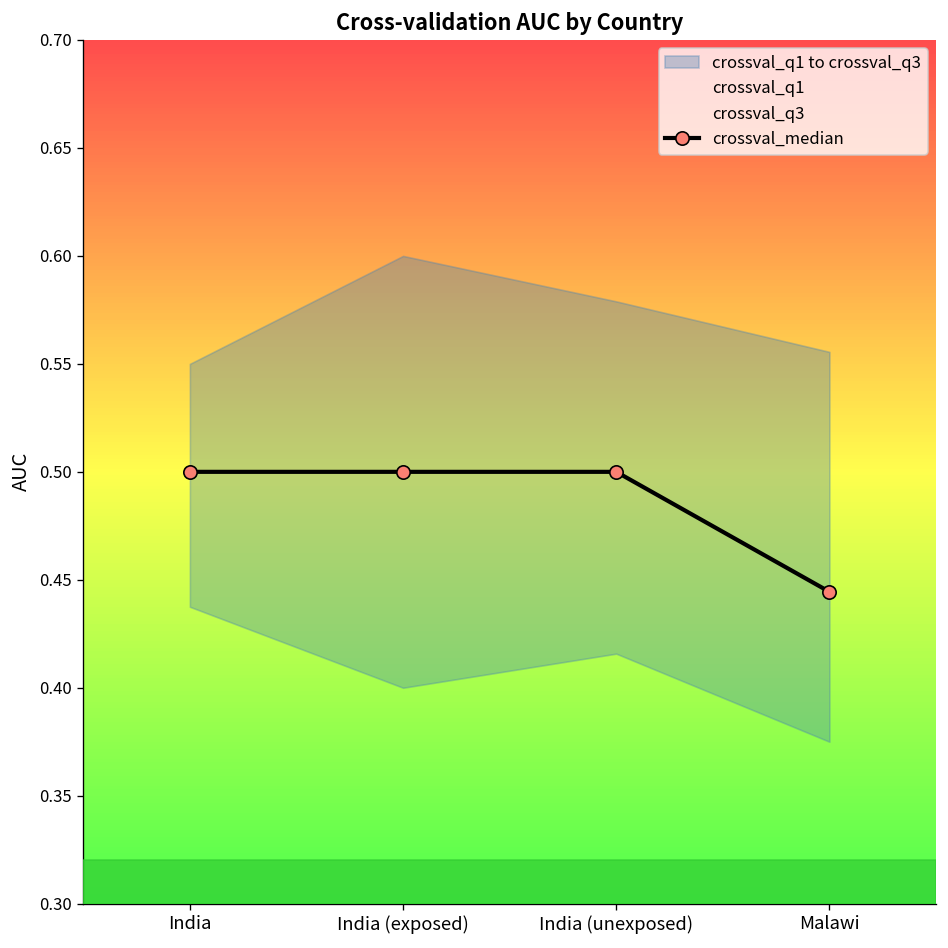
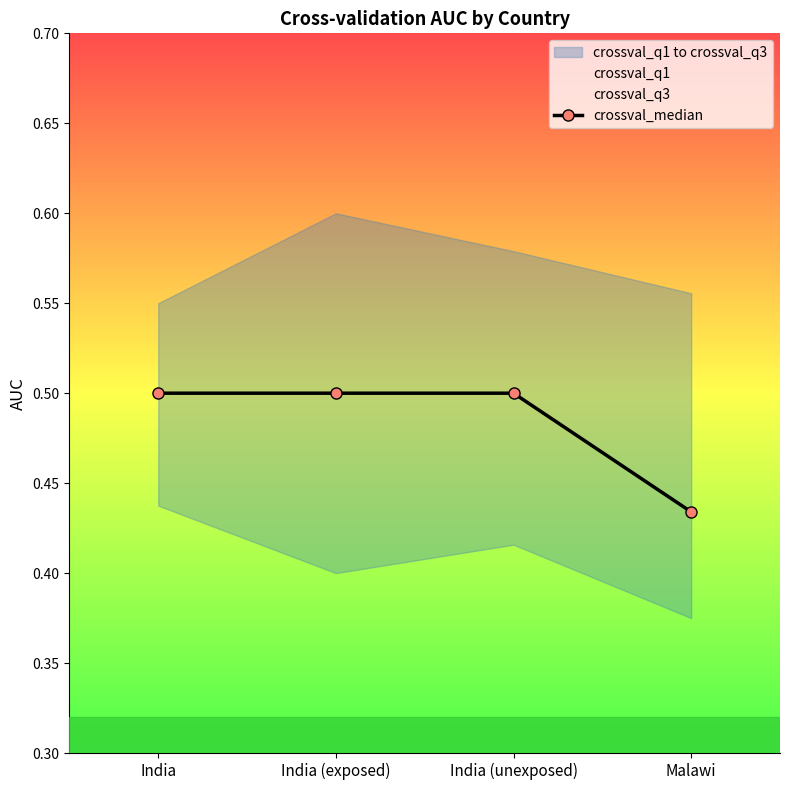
  {
    "crossval_median": {
      "India": 0.500,
      "India (exposed)": 0.500,
      "India (unexposed)": 0.500,
-     "Malawi": 0.444
+     "Malawi": 0.434
    }
  }
